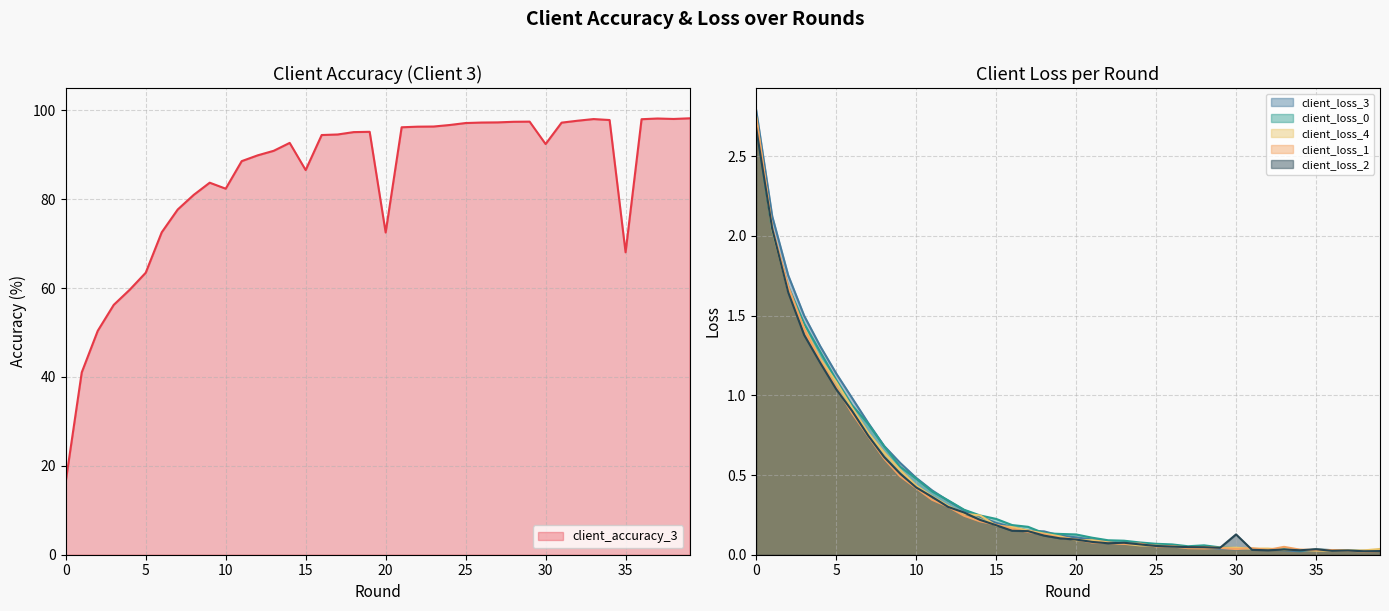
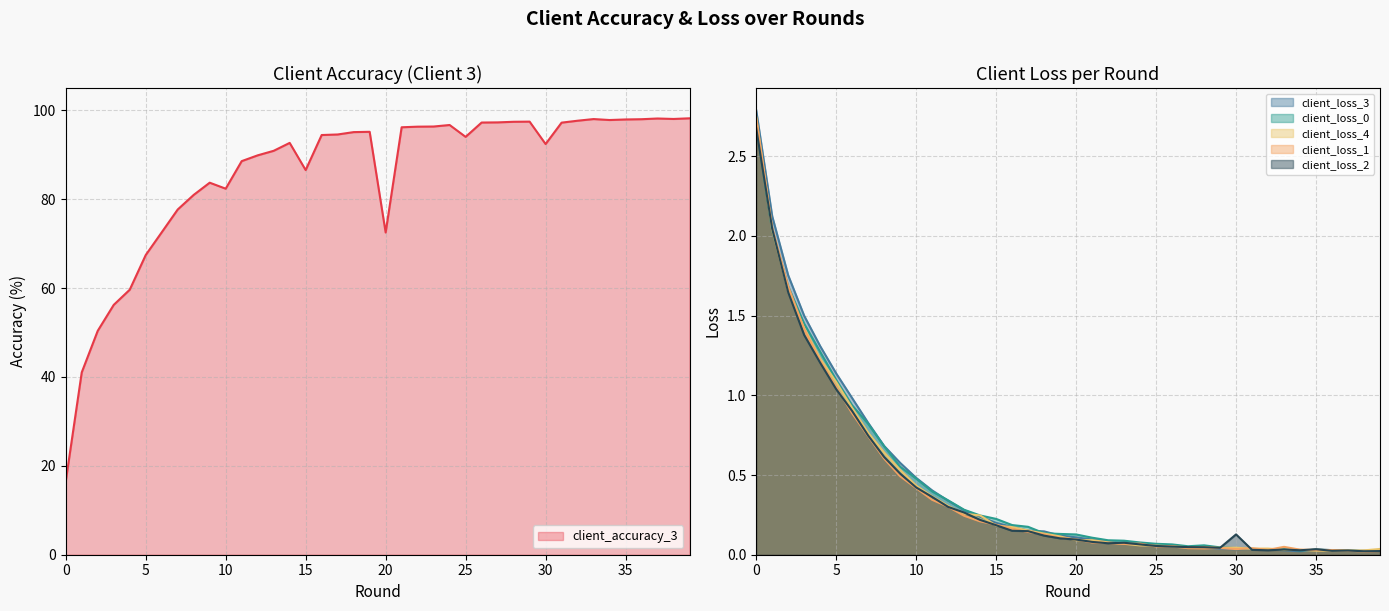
  {
    "Client Accuracy (Client 3)": {
      "0": 17,
-     "5": 63,
+     "5": 67,
      "10": 82,
      "15": 87,
      "20": 72,
-     "25": 97,
+     "25": 94,
      "30": 92,
-     "35": 68
+     "35": 98
    },
    "Client Loss per Round": {
      "client_loss_2": {
        "30": 0.13
      }
    }
  }
